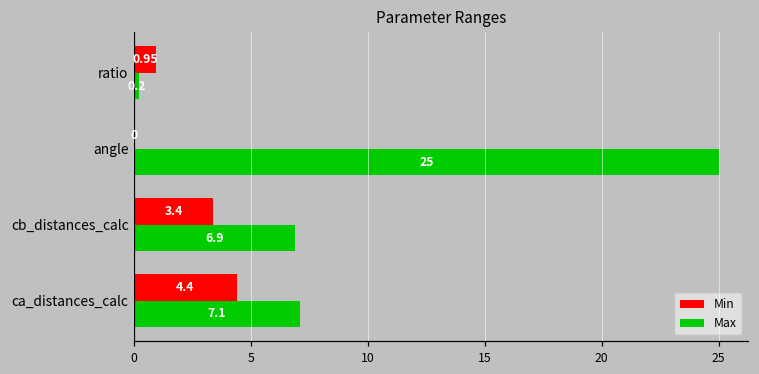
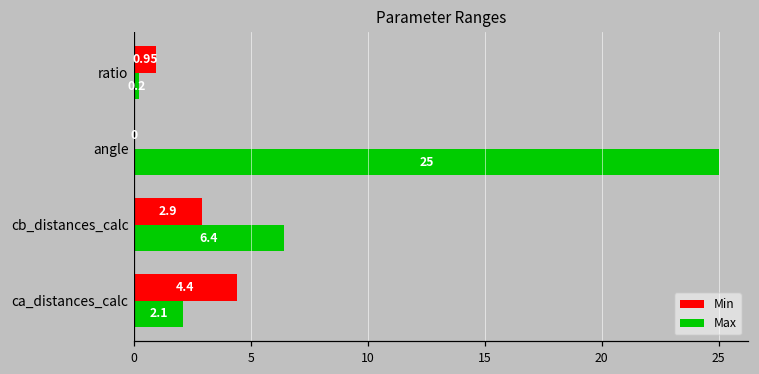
  {
    "Min": {
      "ratio": 0.95,
      "angle": 0,
-     "cb_distances_calc": 3.4,
+     "cb_distances_calc": 2.9,
      "ca_distances_calc": 4.4
    },
    "Max": {
      "ratio": 0.2,
      "angle": 25,
-     "cb_distances_calc": 6.9,
-     "ca_distances_calc": 7.1
+     "cb_distances_calc": 6.4,
+     "ca_distances_calc": 2.1
    }
  }
